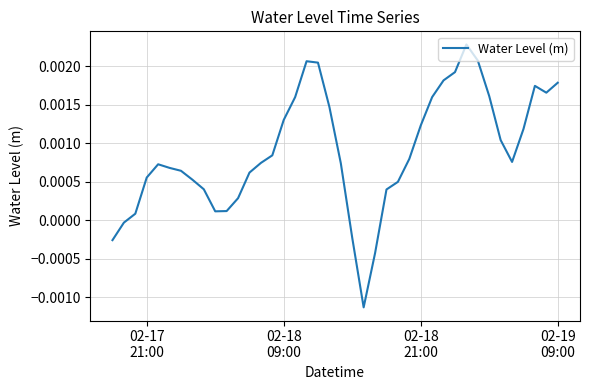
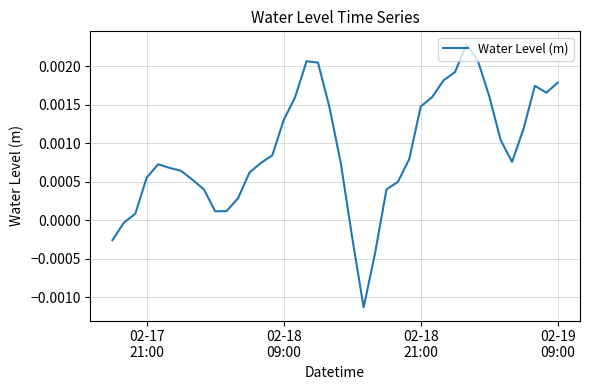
  {
    "02-17 21:00": 0.0006,
    "02-18 09:00": 0.0013,
-   "02-18 21:00": 0.0012,
+   "02-18 21:00": 0.0015,
    "02-19 09:00": 0.0018
  }
